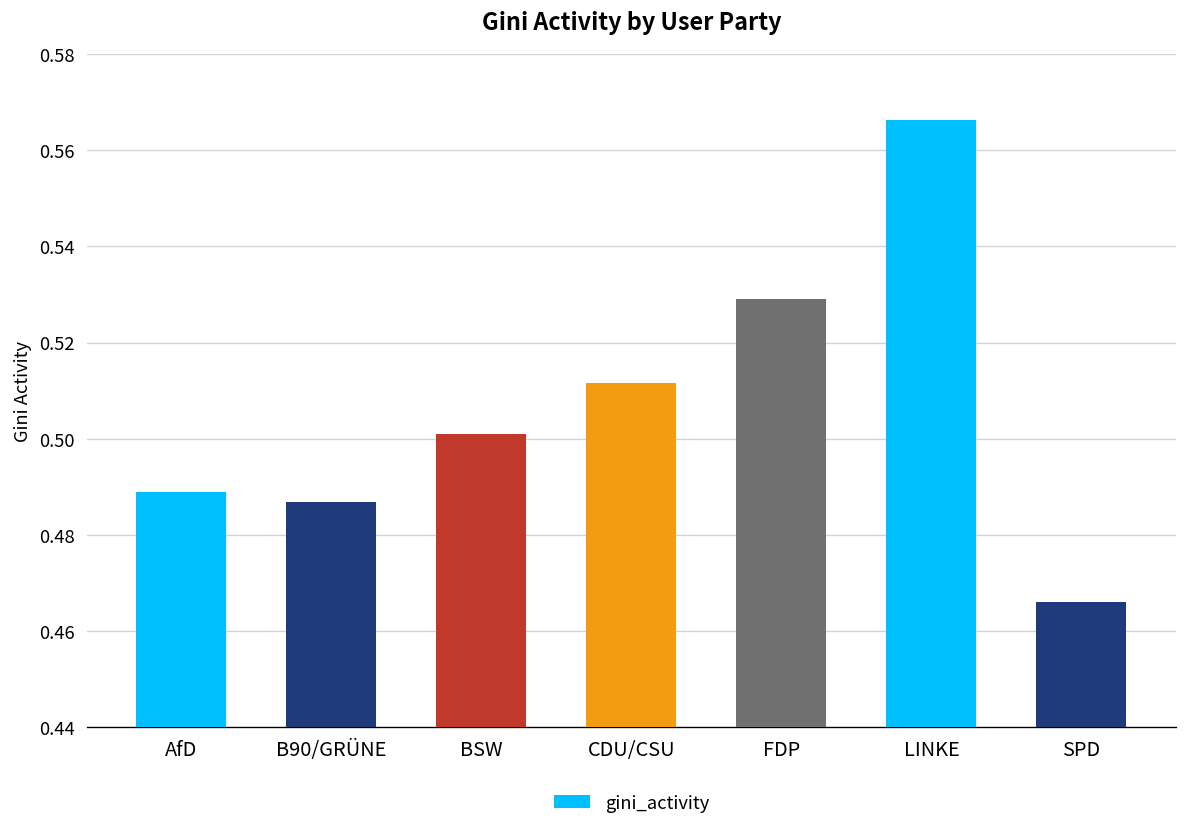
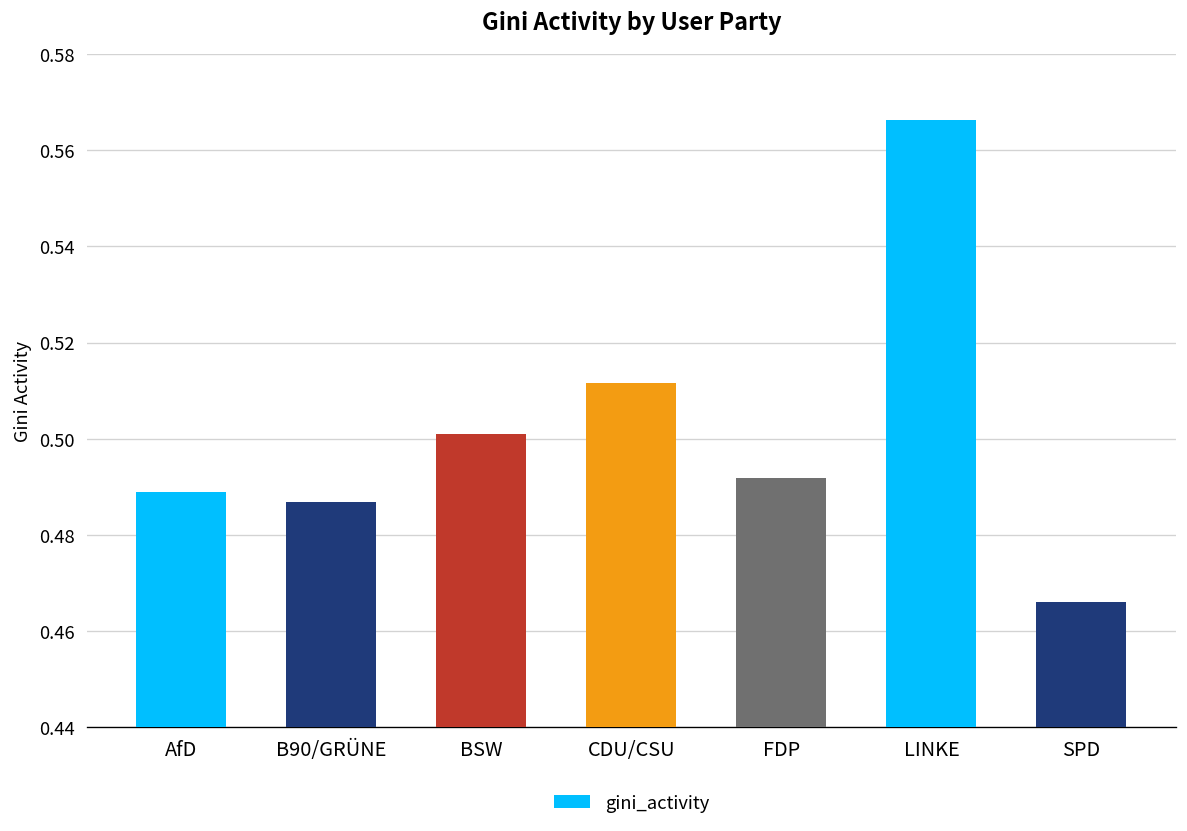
  {
    "AfD": 0.489,
    "B90/GRÜNE": 0.487,
    "BSW": 0.501,
    "CDU/CSU": 0.512,
-   "FDP": 0.529,
+   "FDP": 0.492,
    "LINKE": 0.566,
    "SPD": 0.466
  }
